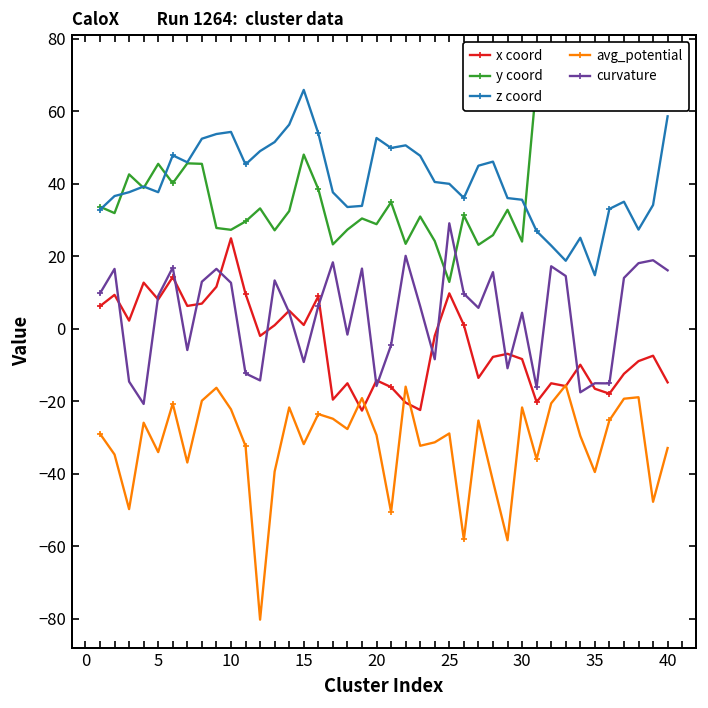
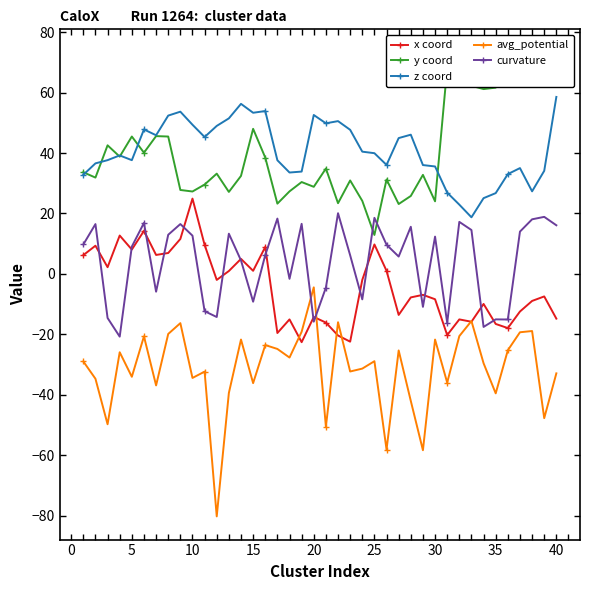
  {
    "x coord": {
      "5": 8,
      "10": 25,
      "15": 1,
      "20": -14,
      "25": 10,
      "30": -8,
      "35": -17,
      "40": -15
    },
    "y coord": {
      "5": 45,
      "10": 27,
      "15": 48,
      "20": 29,
      "25": 13,
      "30": 24,
      "35": 62
    },
    "z coord": {
      "5": 38,
-     "10": 54,
-     "15": 66,
+     "10": 49,
+     "15": 53,
      "20": 53,
      "25": 40,
      "30": 36,
-     "35": 15,
+     "35": 27,
      "40": 59
    },
    "avg_potential": {
      "5": -34,
-     "10": -22,
-     "15": -32,
-     "20": -29,
+     "10": -34,
+     "15": -36,
+     "20": -4,
      "25": -29,
      "30": -22,
      "35": -40,
      "40": -33
    },
    "curvature": {
      "5": 9,
      "10": 13,
      "15": -9,
      "20": -16,
-     "25": 29,
-     "30": 4,
+     "25": 19,
+     "30": 12,
      "35": -15,
      "40": 16
    }
  }
